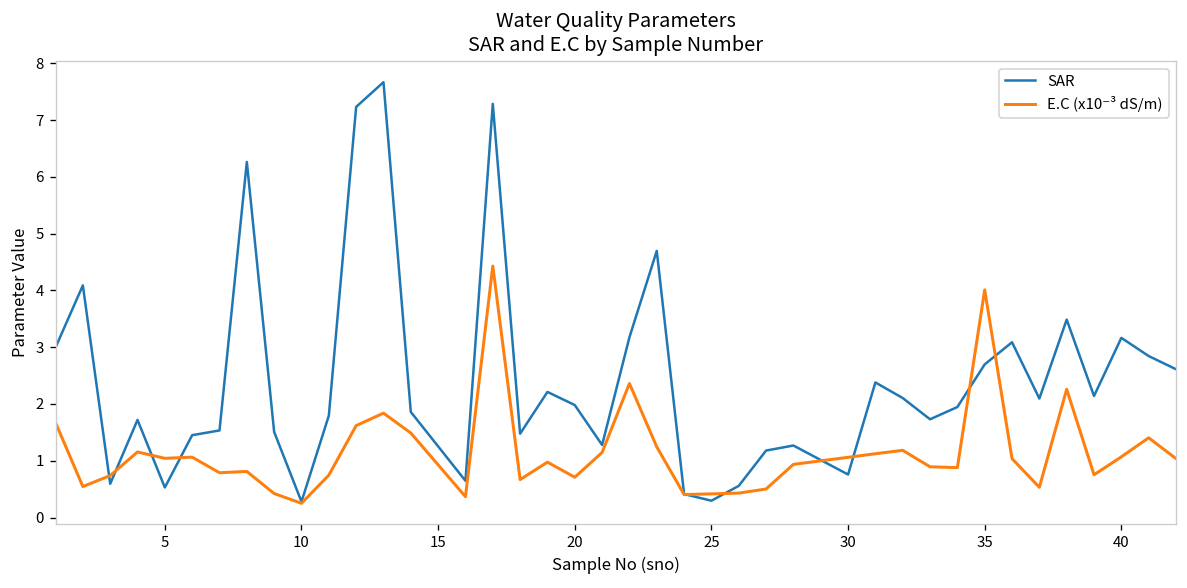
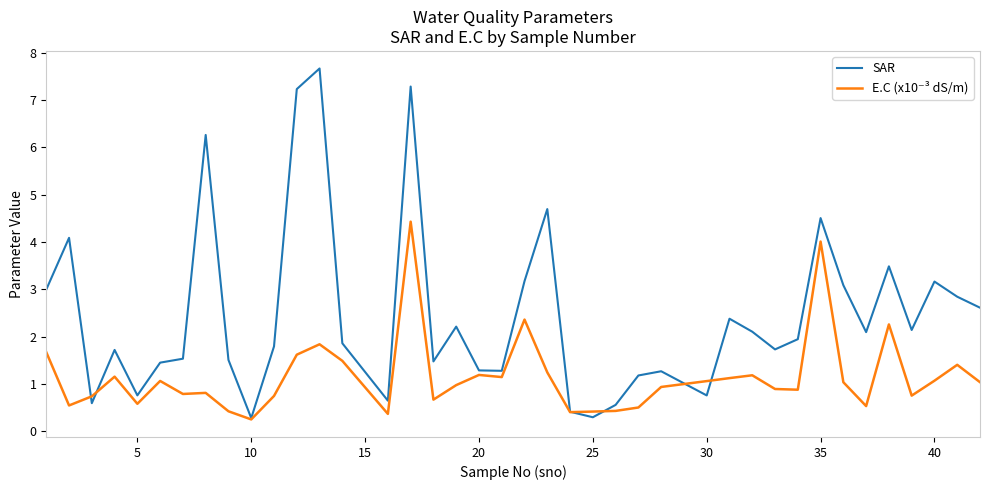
  {
    "SAR": {
-     "5": 0.5,
-     "20": 2.0,
+     "5": 0.8,
+     "20": 1.3,
      "25": 0.3,
      "30": 0.8,
-     "35": 2.7,
+     "35": 4.5,
      "40": 3.2
    },
    "E.C (x10⁻³ dS/m)": {
-     "5": 1.0,
-     "20": 0.7,
+     "5": 0.6,
+     "20": 1.2,
      "25": 0.4,
      "30": 1.1,
      "35": 4.0,
      "40": 1.1
    }
  }
